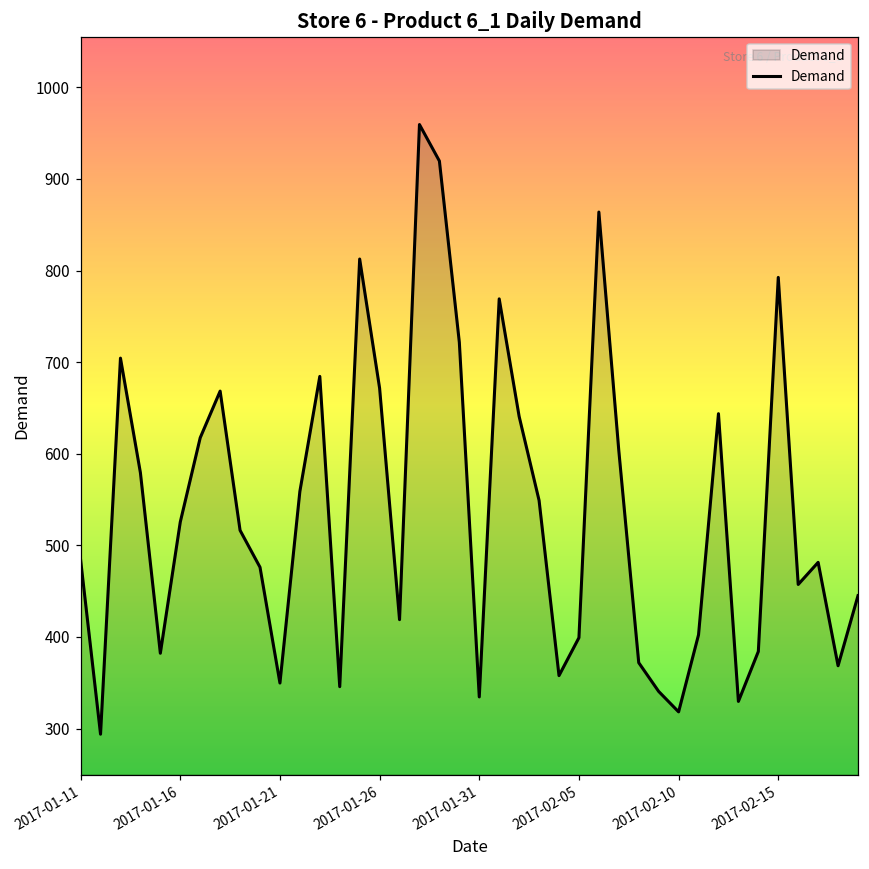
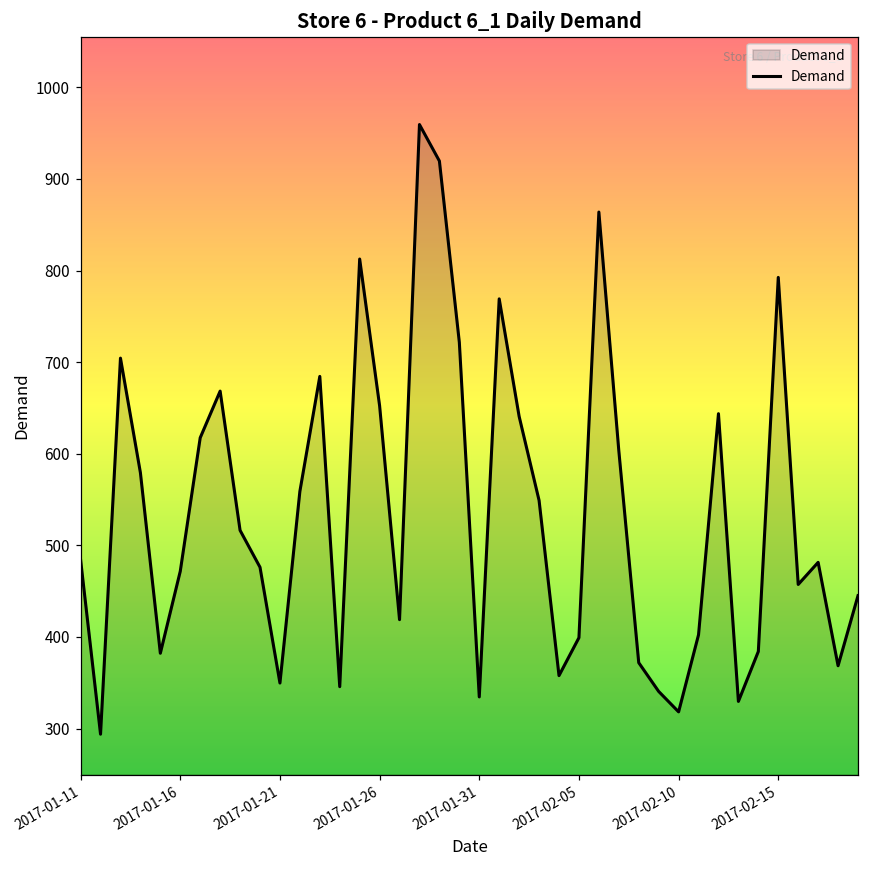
  {
    "2017-01-11": 480,
-   "2017-01-16": 530,
+   "2017-01-16": 470,
    "2017-01-21": 350,
-   "2017-01-26": 670,
+   "2017-01-26": 650,
    "2017-01-31": 330,
    "2017-02-05": 400,
    "2017-02-10": 320,
    "2017-02-15": 790
  }
